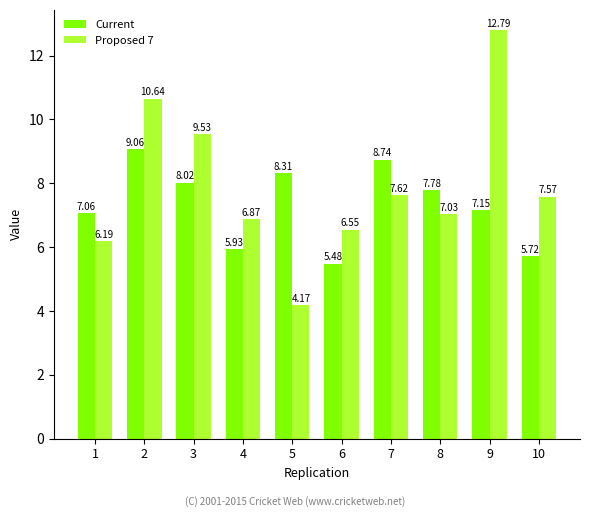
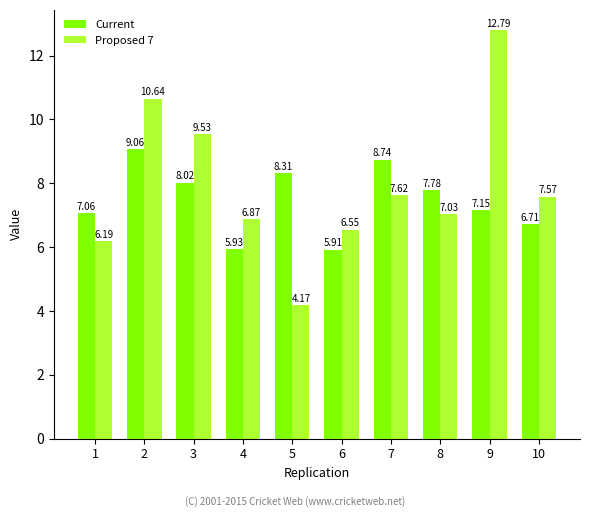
  {
    "Current": {
      "1": 7.06,
      "2": 9.06,
      "3": 8.02,
      "4": 5.93,
      "5": 8.31,
-     "6": 5.48,
+     "6": 5.91,
      "7": 8.74,
      "8": 7.78,
      "9": 7.15,
-     "10": 5.72
+     "10": 6.71
    },
    "Proposed 7": {
      "1": 6.19,
      "2": 10.64,
      "3": 9.53,
      "4": 6.87,
      "5": 4.17,
      "6": 6.55,
      "7": 7.62,
      "8": 7.03,
      "9": 12.79,
      "10": 7.57
    }
  }
